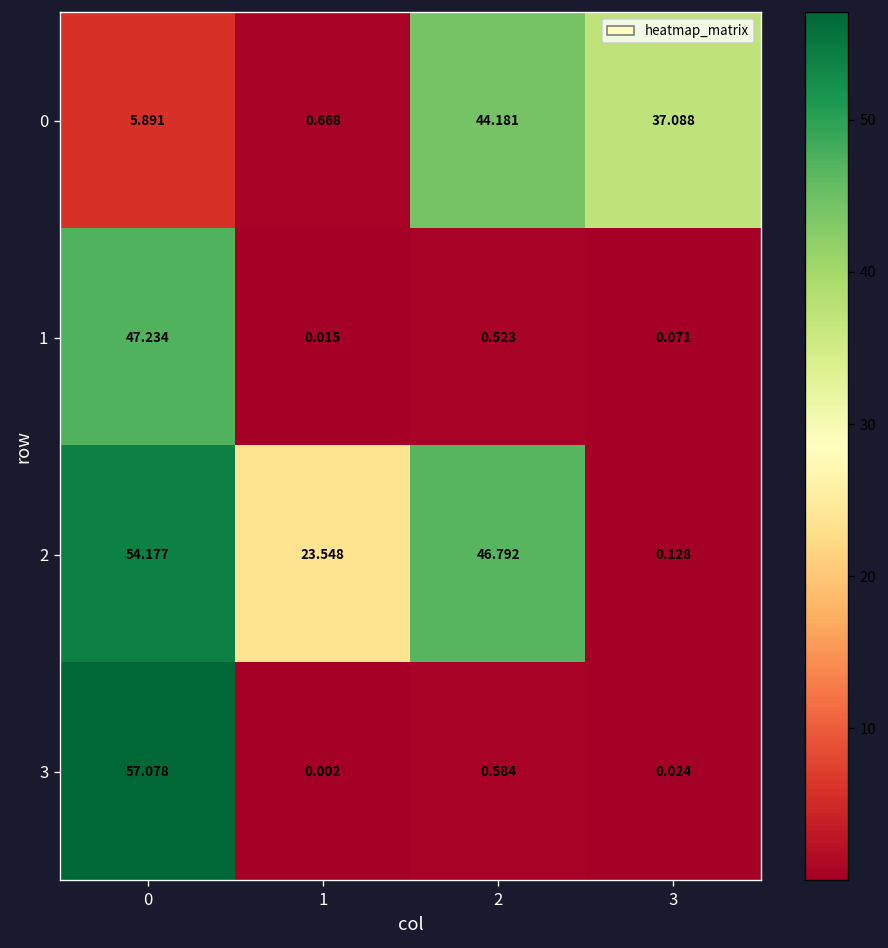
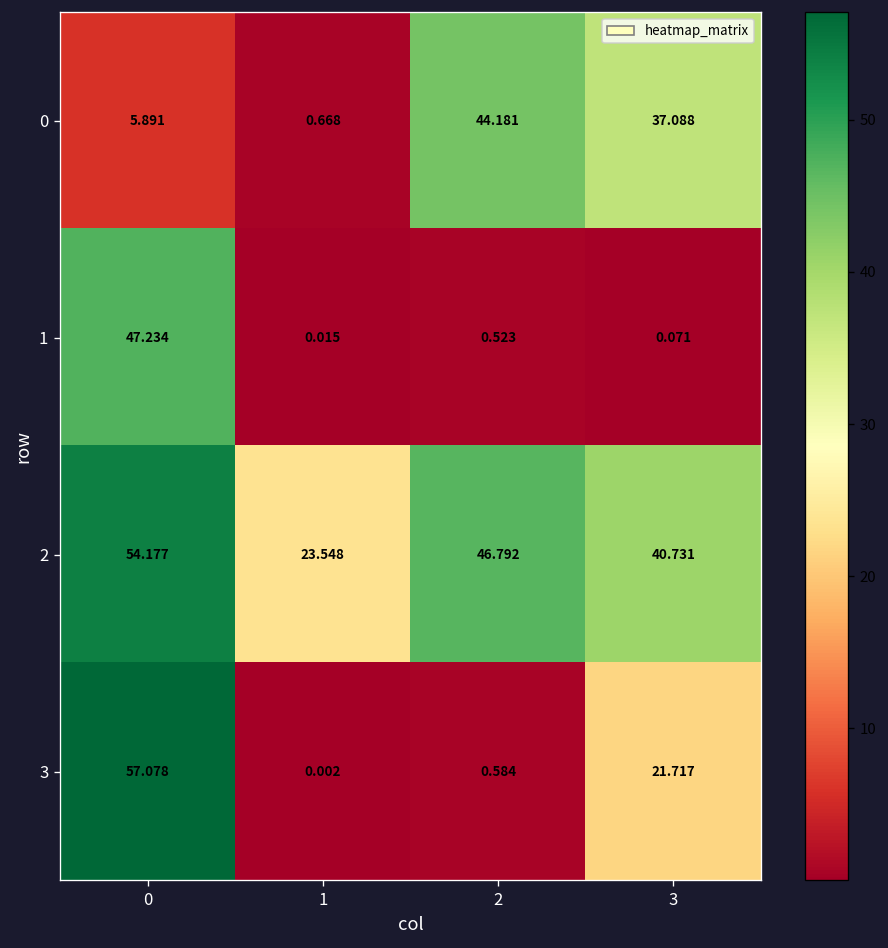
  {
    "0": {
      "0": 5.891,
      "1": 0.668,
      "2": 44.181,
      "3": 37.088
    },
    "1": {
      "0": 47.234,
      "1": 0.015,
      "2": 0.523,
      "3": 0.071
    },
    "2": {
      "0": 54.177,
      "1": 23.548,
      "2": 46.792,
-     "3": 0.128
+     "3": 40.731
    },
    "3": {
      "0": 57.078,
      "1": 0.002,
      "2": 0.584,
-     "3": 0.024
+     "3": 21.717
    }
  }
